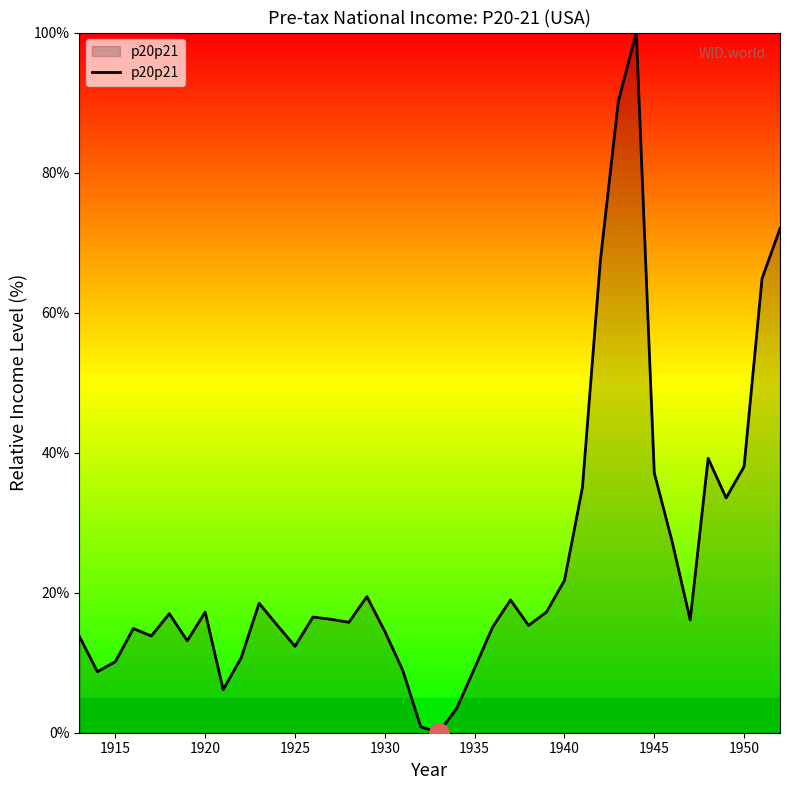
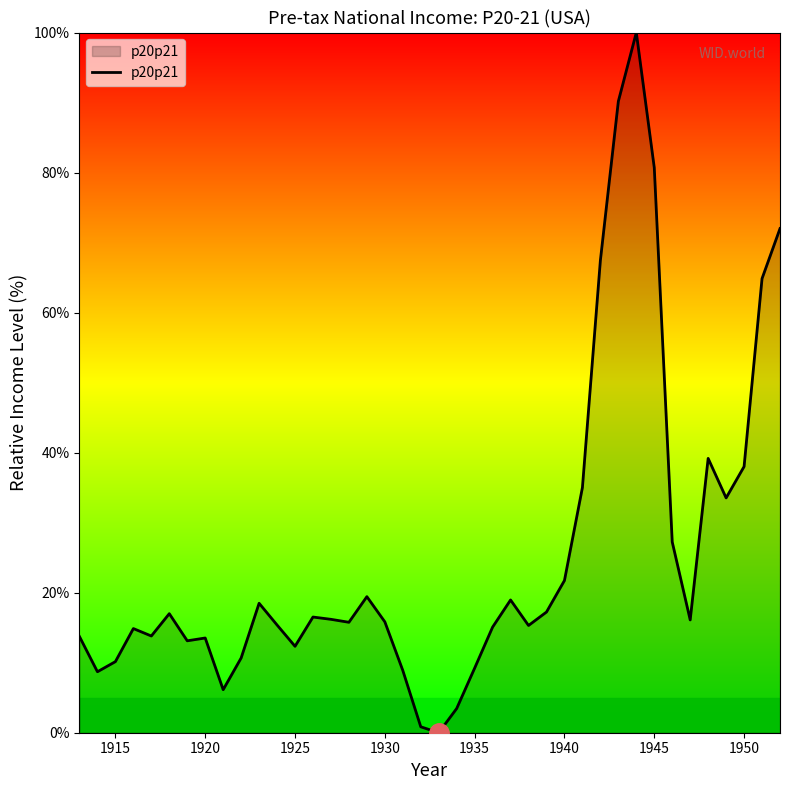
  {
    "p20p21": {
      "1915": "10%",
-     "1920": "17%",
+     "1920": "14%",
      "1925": "12%",
-     "1930": "14%",
+     "1930": "16%",
      "1935": "9%",
      "1940": "22%",
-     "1945": "37%",
+     "1945": "81%",
      "1950": "38%"
    }
  }
